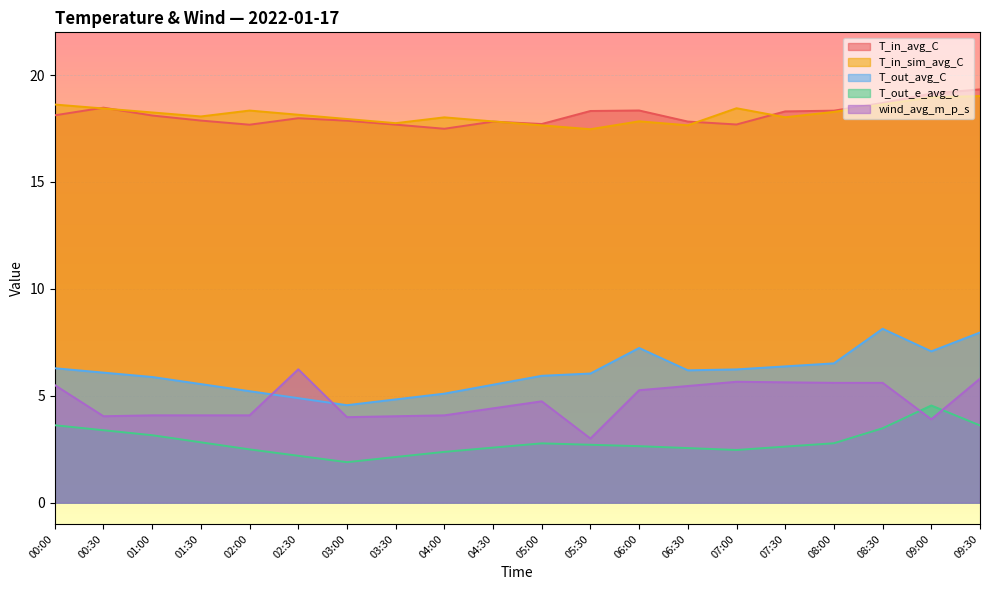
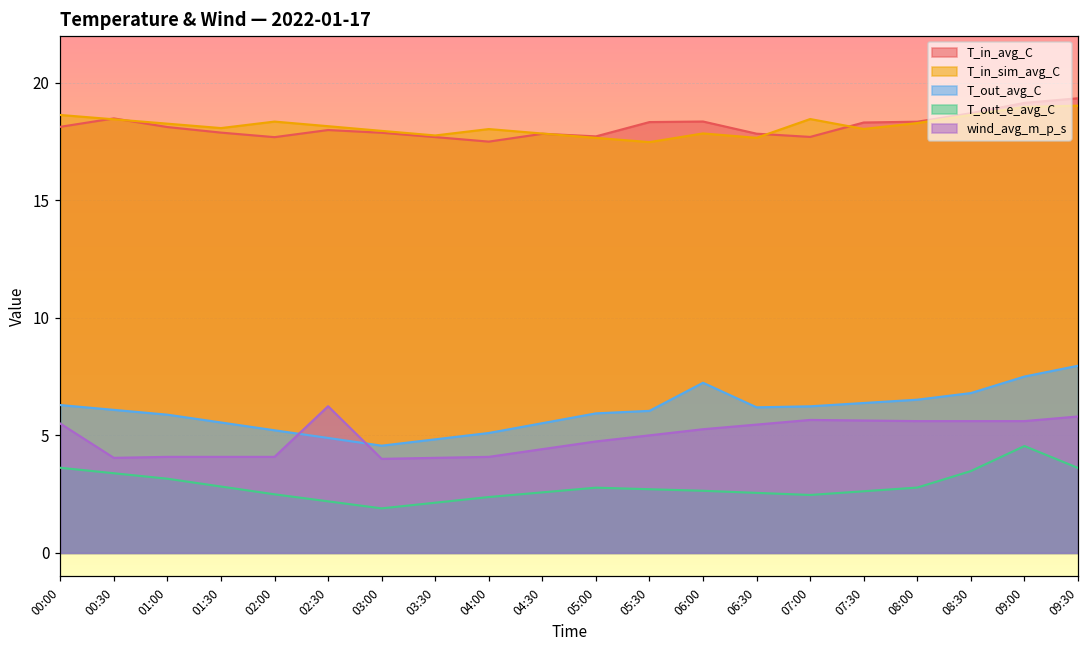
  {
    "T_in_avg_C": {
      "00:00": 18.1,
      "01:00": 18.1,
      "01:30": 17.9,
      "02:00": 17.7,
      "02:30": 18.0,
      "04:00": 17.5,
      "05:30": 18.3,
      "06:00": 18.3,
      "06:30": 17.8,
      "07:00": 17.7,
      "07:30": 18.3,
      "09:30": 19.3
    },
    "T_in_sim_avg_C": {
      "00:00": 18.6,
      "01:00": 18.3,
      "01:30": 18.1,
      "02:00": 18.3,
      "02:30": 18.1,
      "04:00": 18.0,
      "05:30": 17.5,
      "06:00": 17.8,
      "06:30": 17.7,
      "07:00": 18.5,
      "07:30": 18.0,
      "09:30": 19.0
    },
    "T_out_avg_C": {
      "00:00": 6.3,
      "00:30": 6.1,
      "01:00": 5.9,
      "01:30": 5.5,
      "02:00": 5.2,
      "02:30": 4.9,
      "03:00": 4.6,
      "03:30": 4.8,
      "04:00": 5.1,
      "04:30": 5.5,
      "05:00": 5.9,
      "05:30": 6.0,
      "06:00": 7.2,
      "06:30": 6.2,
      "07:00": 6.2,
      "07:30": 6.4,
      "08:00": 6.5,
-     "08:30": 8.1,
-     "09:00": 7.1,
+     "08:30": 6.8,
+     "09:00": 7.5,
      "09:30": 8.0
    },
    "T_out_e_avg_C": {
      "00:00": 3.6,
      "00:30": 3.4,
      "01:00": 3.2,
      "01:30": 2.8,
      "02:00": 2.5,
      "02:30": 2.2,
      "03:00": 1.9,
      "03:30": 2.1,
      "04:00": 2.4,
      "04:30": 2.6,
      "05:00": 2.8,
      "05:30": 2.7,
      "06:00": 2.6,
      "06:30": 2.6,
      "07:00": 2.5,
      "07:30": 2.6,
      "08:00": 2.8,
      "08:30": 3.5,
      "09:00": 4.5,
      "09:30": 3.6
    },
    "wind_avg_m_p_s": {
      "00:00": 5.5,
      "00:30": 4.0,
      "01:00": 4.1,
      "01:30": 4.1,
      "02:00": 4.1,
      "02:30": 6.2,
      "03:00": 4.0,
      "03:30": 4.0,
      "04:00": 4.1,
      "04:30": 4.4,
      "05:00": 4.7,
-     "05:30": 3,
+     "05:30": 5,
      "06:00": 5.3,
      "06:30": 5.5,
      "07:00": 5.7,
      "07:30": 5.6,
      "08:00": 5.6,
      "08:30": 5.6,
-     "09:00": 3.9,
+     "09:00": 5.6,
      "09:30": 5.8
    }
  }
